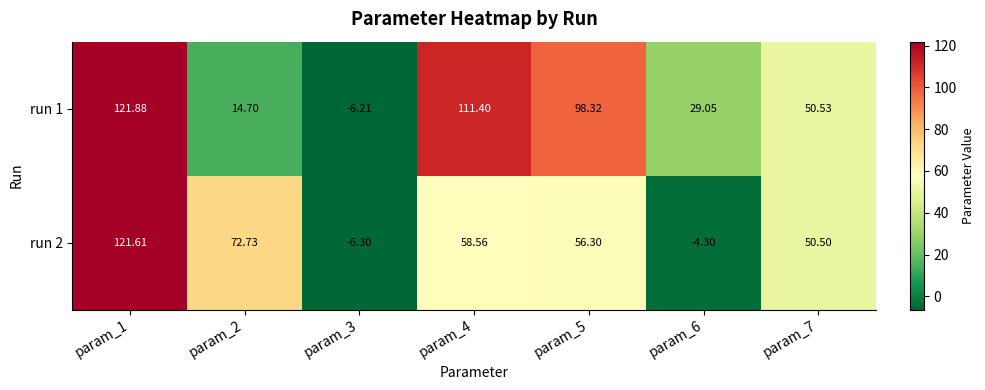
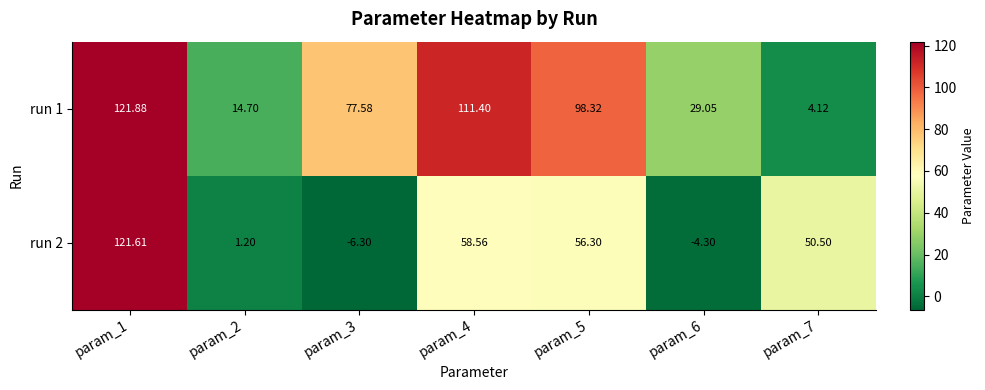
  {
    "run 1": {
      "param_1": 121.88,
      "param_2": 14.70,
-     "param_3": -6.21,
+     "param_3": 77.58,
      "param_4": 111.40,
      "param_5": 98.32,
      "param_6": 29.05,
-     "param_7": 50.53
+     "param_7": 4.12
    },
    "run 2": {
      "param_1": 121.61,
-     "param_2": 72.73,
+     "param_2": 1.20,
      "param_3": -6.30,
      "param_4": 58.56,
      "param_5": 56.30,
      "param_6": -4.30,
      "param_7": 50.50
    }
  }
